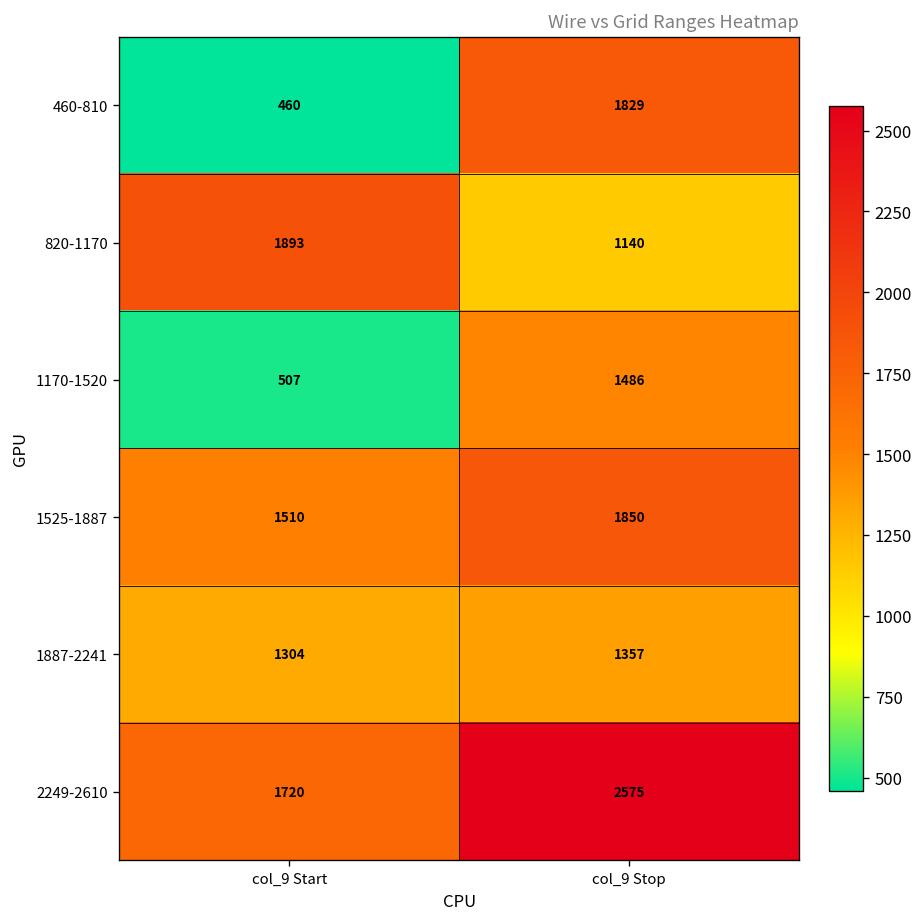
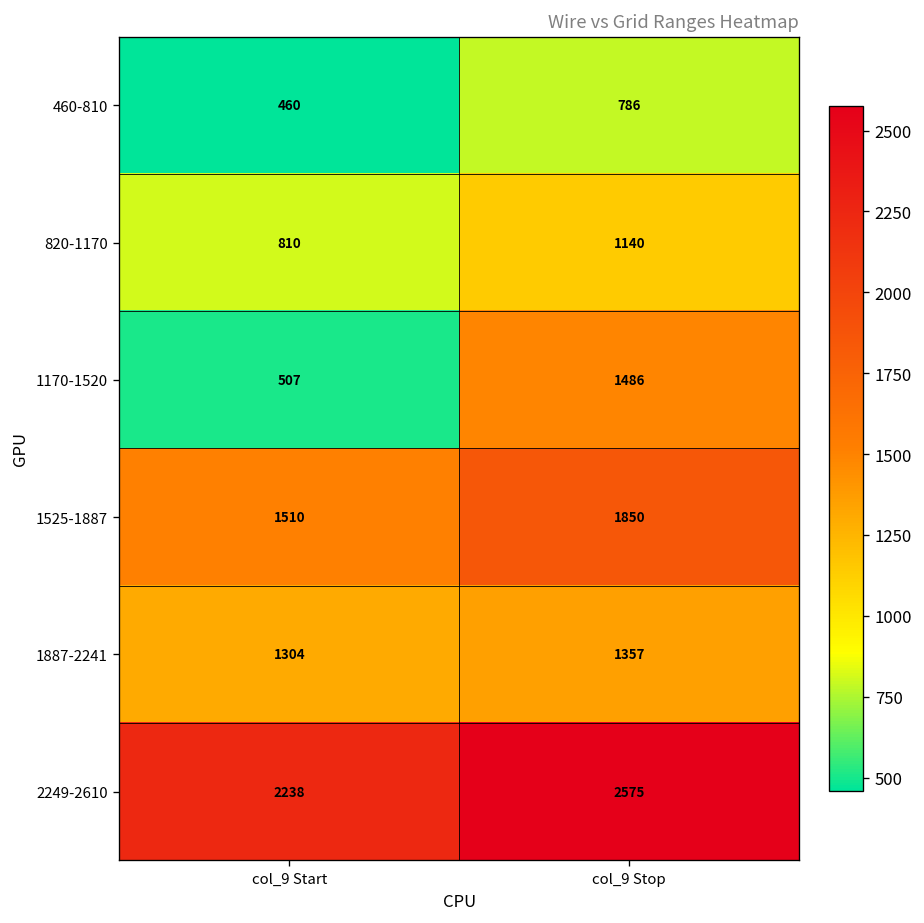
  {
    "460-810": {
      "col_9 Start": 460,
-     "col_9 Stop": 1829
+     "col_9 Stop": 786
    },
    "820-1170": {
-     "col_9 Start": 1893,
+     "col_9 Start": 810,
      "col_9 Stop": 1140
    },
    "1170-1520": {
      "col_9 Start": 507,
      "col_9 Stop": 1486
    },
    "1525-1887": {
      "col_9 Start": 1510,
      "col_9 Stop": 1850
    },
    "1887-2241": {
      "col_9 Start": 1304,
      "col_9 Stop": 1357
    },
    "2249-2610": {
-     "col_9 Start": 1720,
+     "col_9 Start": 2238,
      "col_9 Stop": 2575
    }
  }
